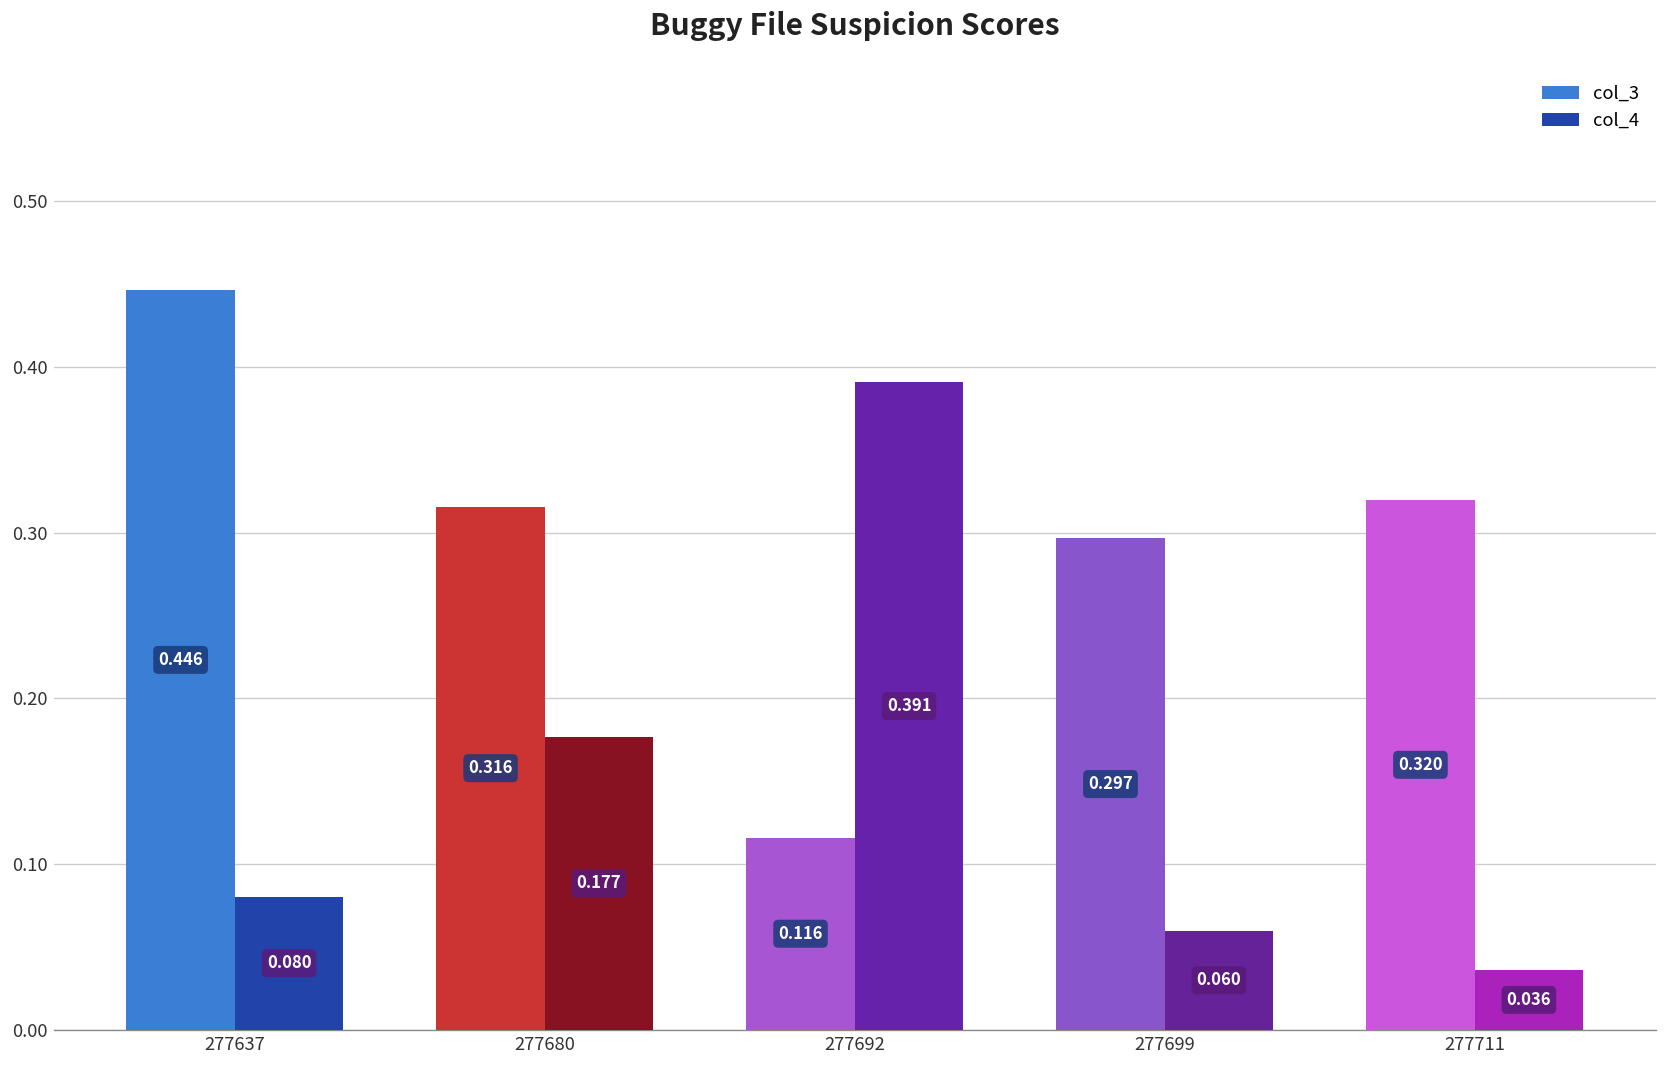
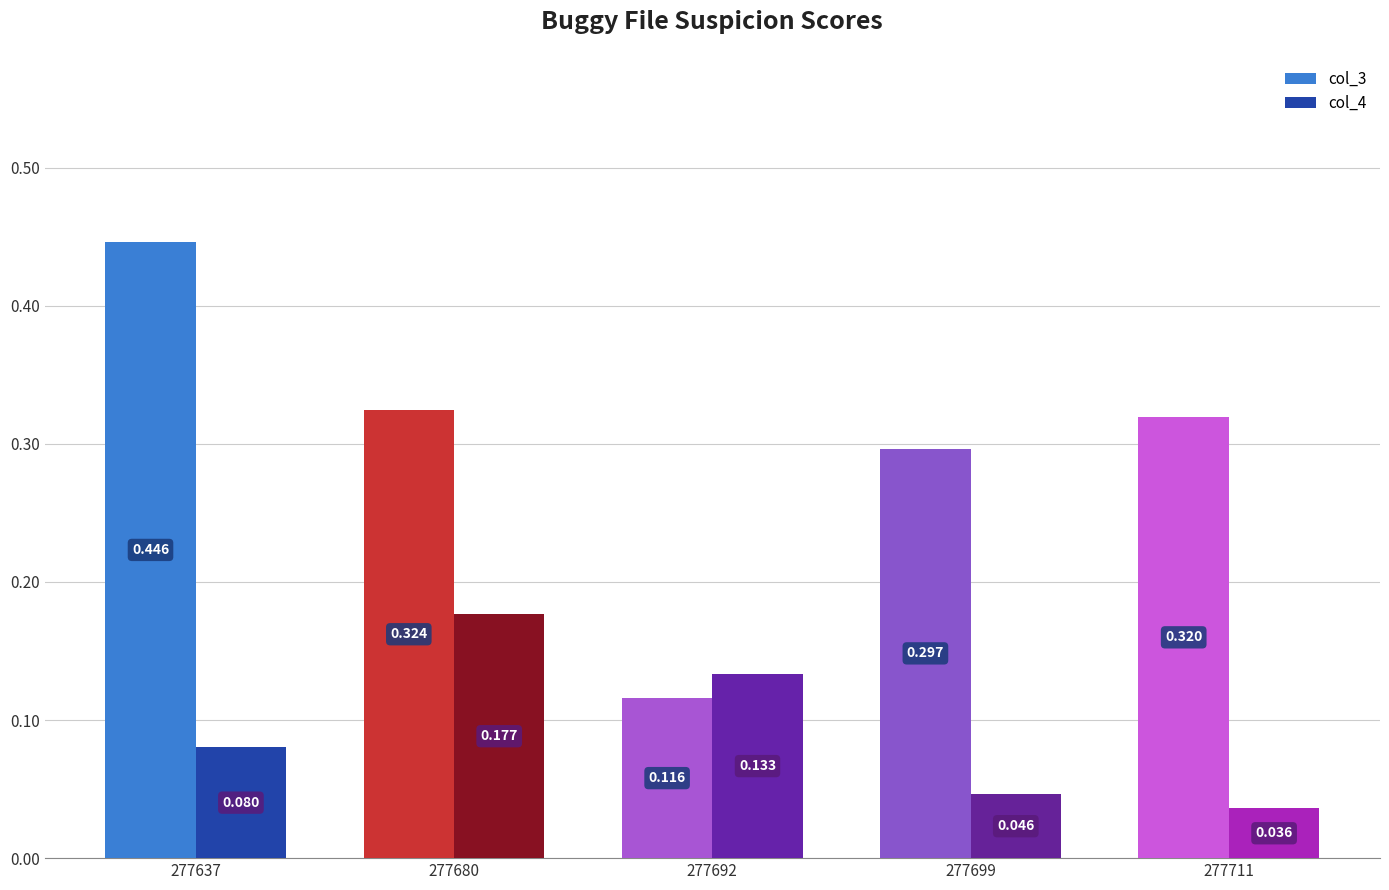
  {
    "col_3": {
-     "277680": 0.316
+     "277680": 0.324
    },
    "col_4": {
-     "277692": 0.391,
-     "277699": 0.060
+     "277692": 0.133,
+     "277699": 0.046
    }
  }
